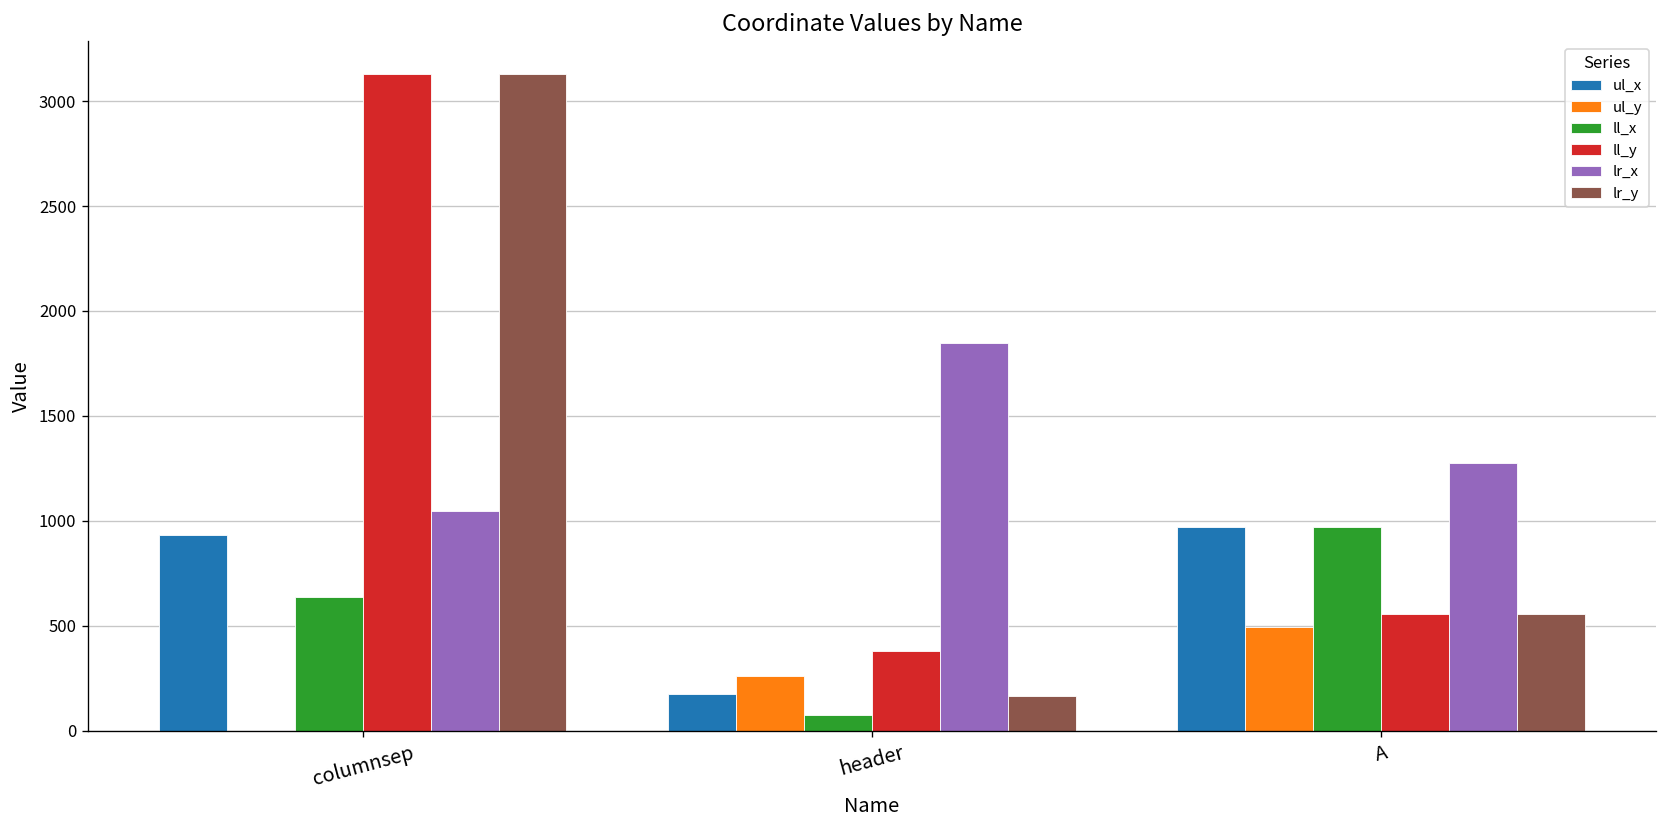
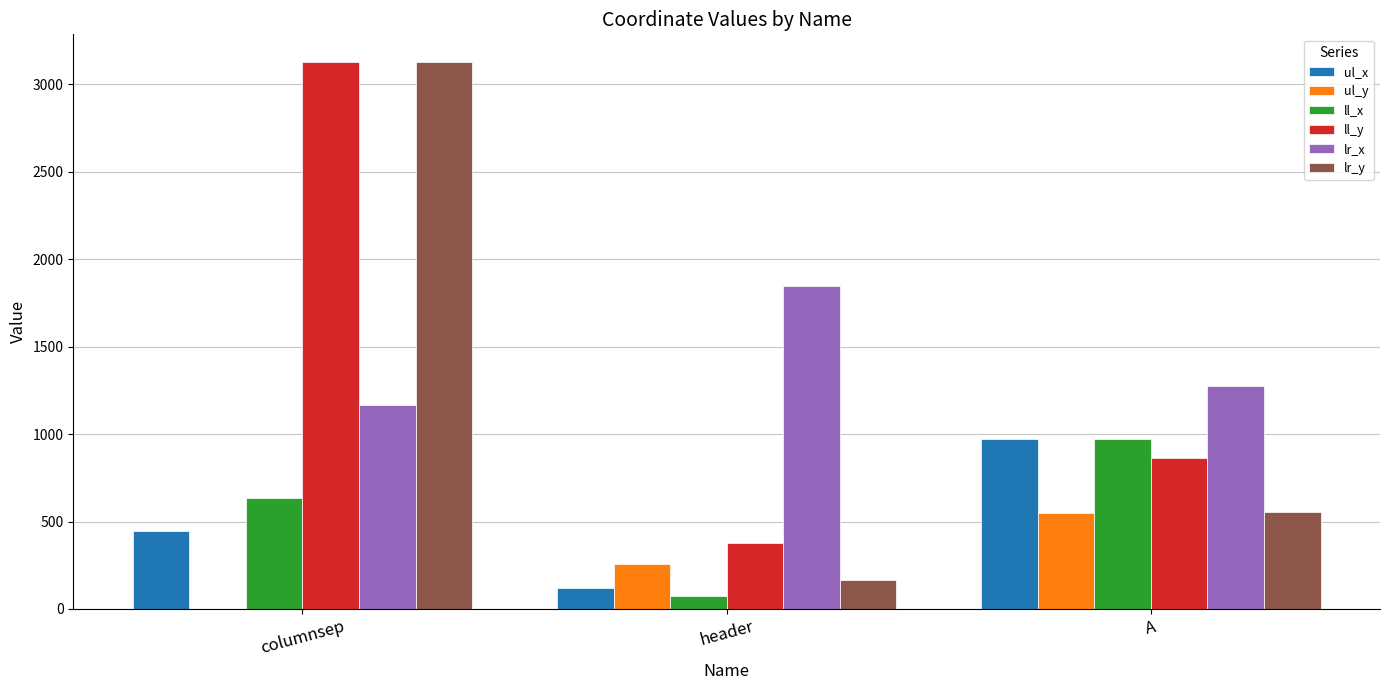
  {
    "ul_x": {
-     "columnsep": 930,
-     "header": 180,
+     "columnsep": 450,
+     "header": 120,
      "A": 970
    },
    "ul_y": {
      "columnsep": 0,
      "header": 260,
-     "A": 490
+     "A": 550
    },
    "ll_x": {
      "columnsep": 640,
      "header": 70,
      "A": 970
    },
    "ll_y": {
      "columnsep": 3130,
      "header": 380,
-     "A": 560
+     "A": 860
    },
    "lr_x": {
-     "columnsep": 1050,
+     "columnsep": 1170,
      "header": 1850,
      "A": 1280
    },
    "lr_y": {
      "columnsep": 3130,
      "header": 170,
      "A": 560
    }
  }
